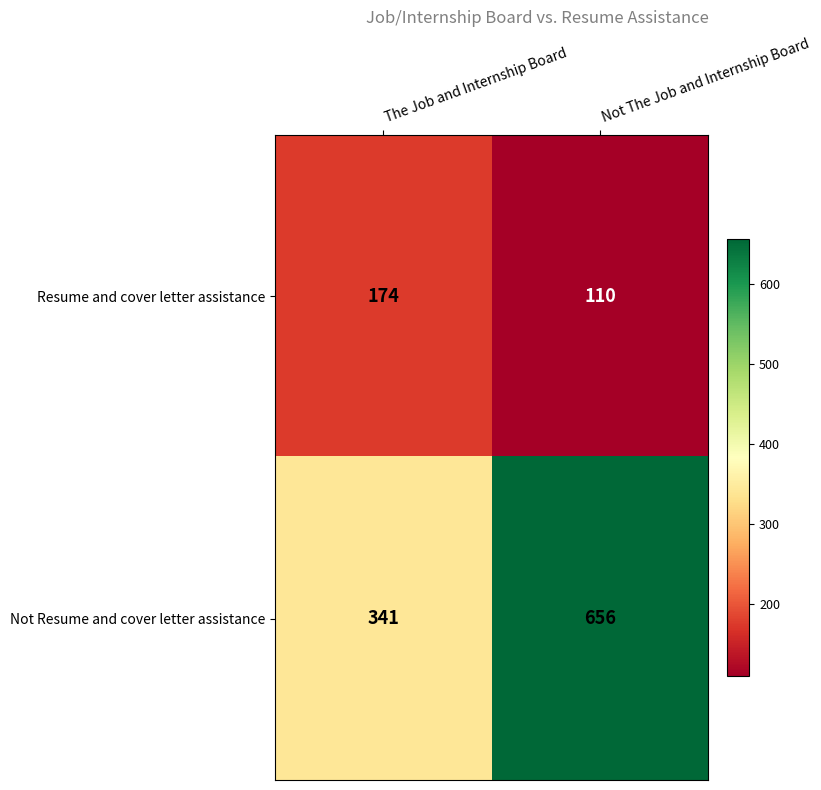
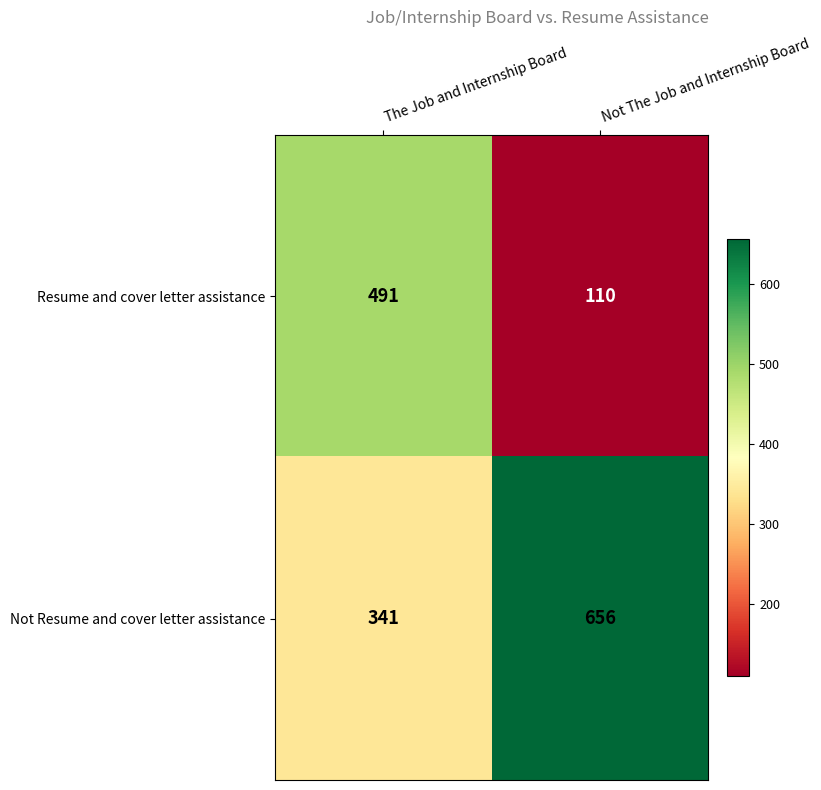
  {
    "Resume and cover letter assistance": {
-     "The Job and Internship Board": 174,
+     "The Job and Internship Board": 491,
      "Not The Job and Internship Board": 110
    },
    "Not Resume and cover letter assistance": {
      "The Job and Internship Board": 341,
      "Not The Job and Internship Board": 656
    }
  }
